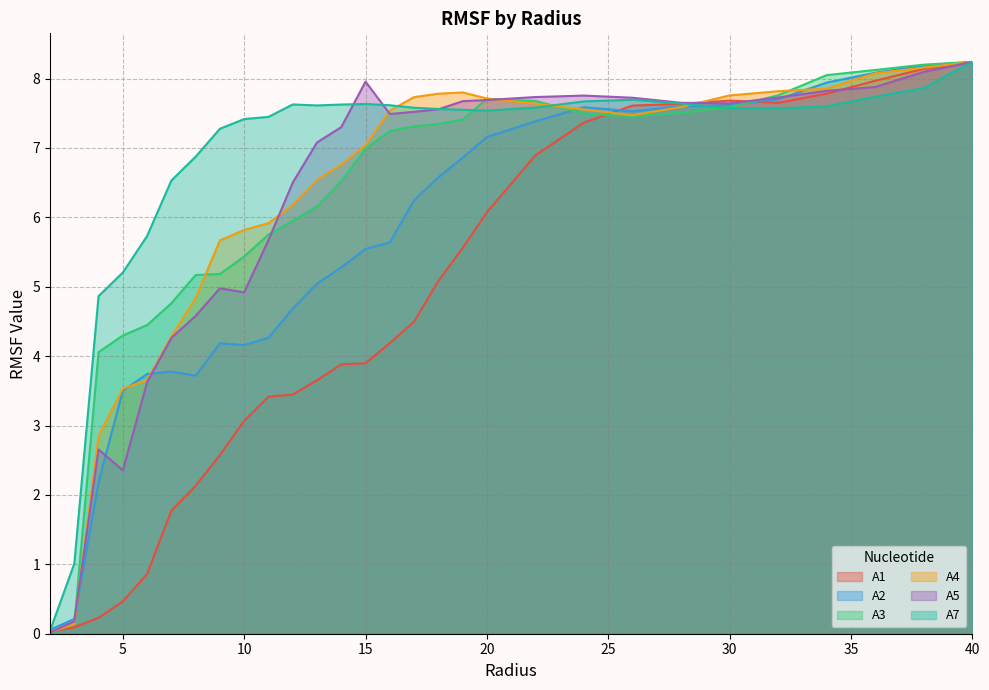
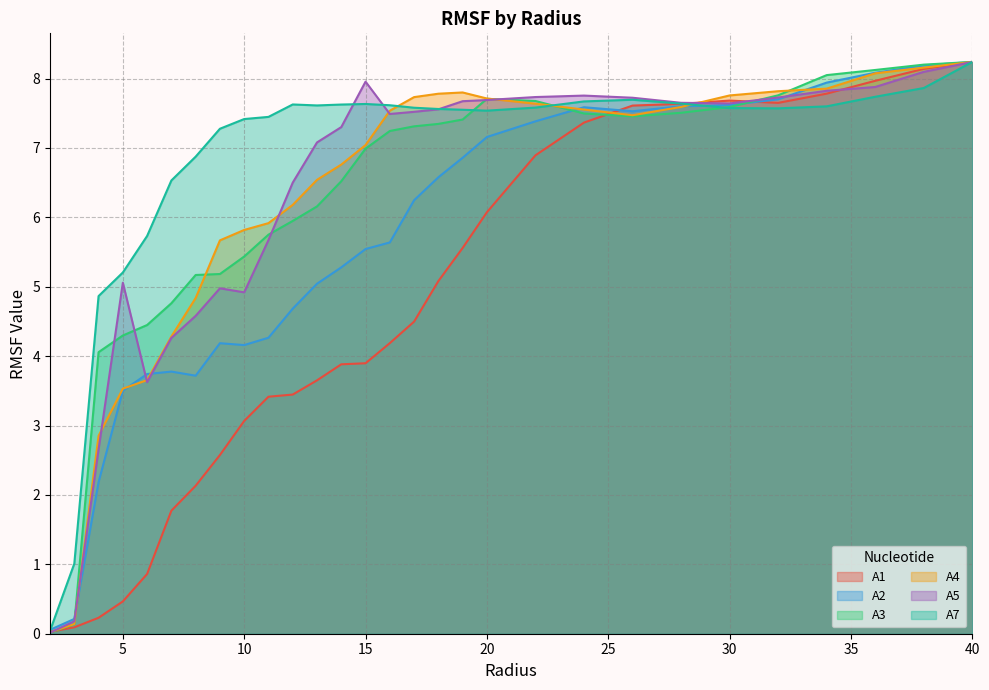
  {
    "A5": {
-     "5": 2.4,
+     "5": 5.1,
      "10": 4.9,
      "15": 8.0
    }
  }
